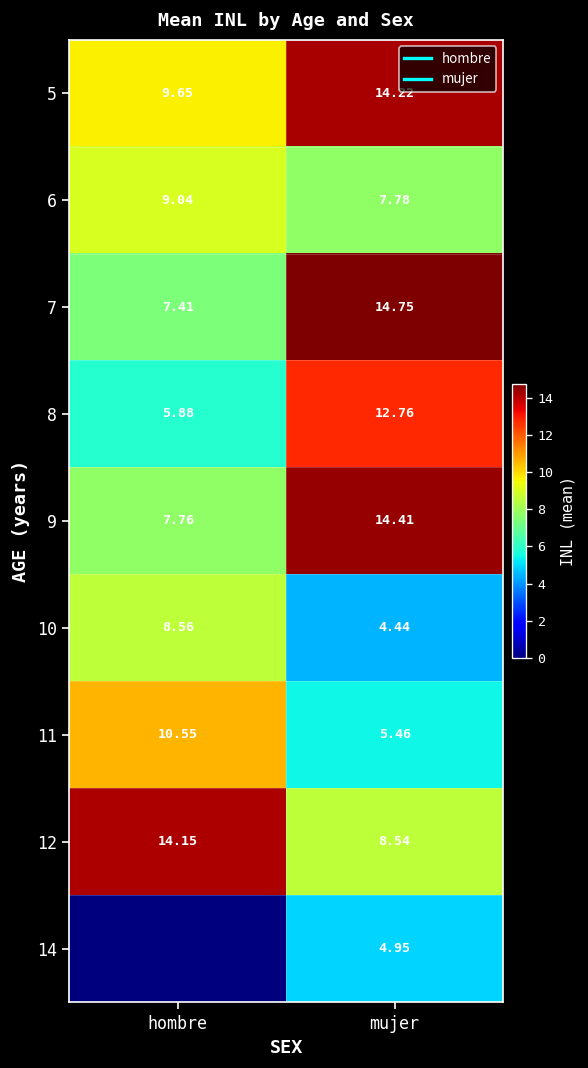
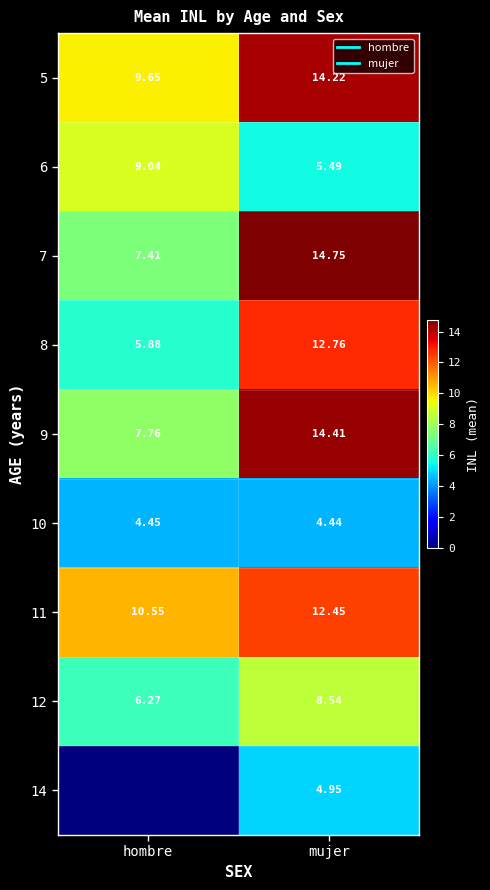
  {
    "5": {
      "hombre": 9.65
    },
    "6": {
      "hombre": 9.04,
-     "mujer": 7.78
+     "mujer": 5.49
    },
    "7": {
      "hombre": 7.41,
      "mujer": 14.75
    },
    "8": {
      "hombre": 5.88,
      "mujer": 12.76
    },
    "9": {
      "hombre": 7.76,
      "mujer": 14.41
    },
    "10": {
-     "hombre": 8.56,
+     "hombre": 4.45,
      "mujer": 4.44
    },
    "11": {
      "hombre": 10.55,
-     "mujer": 5.46
+     "mujer": 12.45
    },
    "12": {
-     "hombre": 14.15,
+     "hombre": 6.27,
      "mujer": 8.54
    },
    "14": {
      "mujer": 4.95
    }
  }
